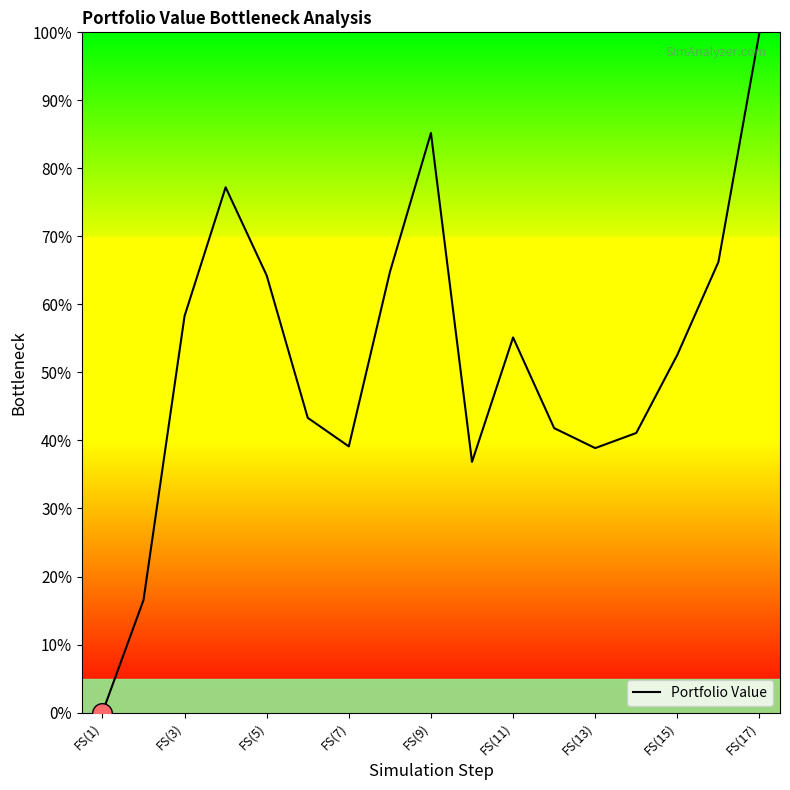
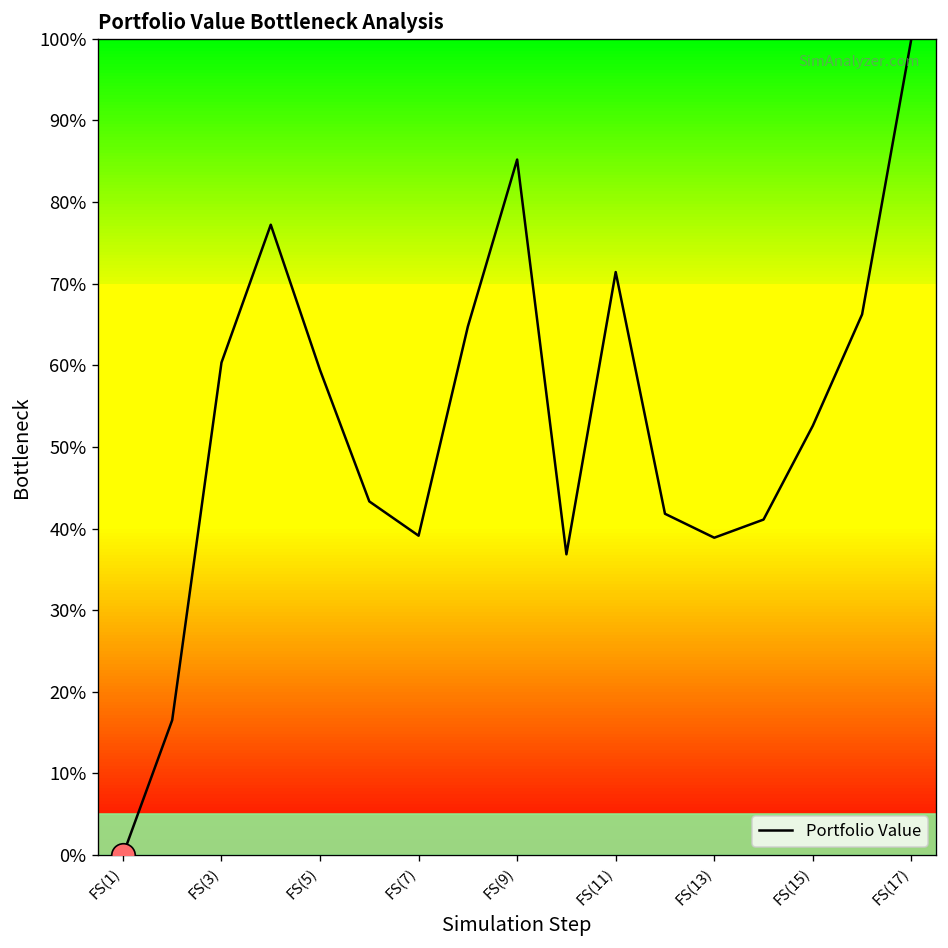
  {
    "Portfolio Value": {
-     "FS(3)": "58%",
-     "FS(5)": "64%",
+     "FS(3)": "60%",
+     "FS(5)": "59%",
      "FS(7)": "39%",
      "FS(9)": "85%",
-     "FS(11)": "55%",
+     "FS(11)": "71%",
      "FS(13)": "39%",
      "FS(15)": "53%",
      "FS(17)": "100%"
    }
  }
